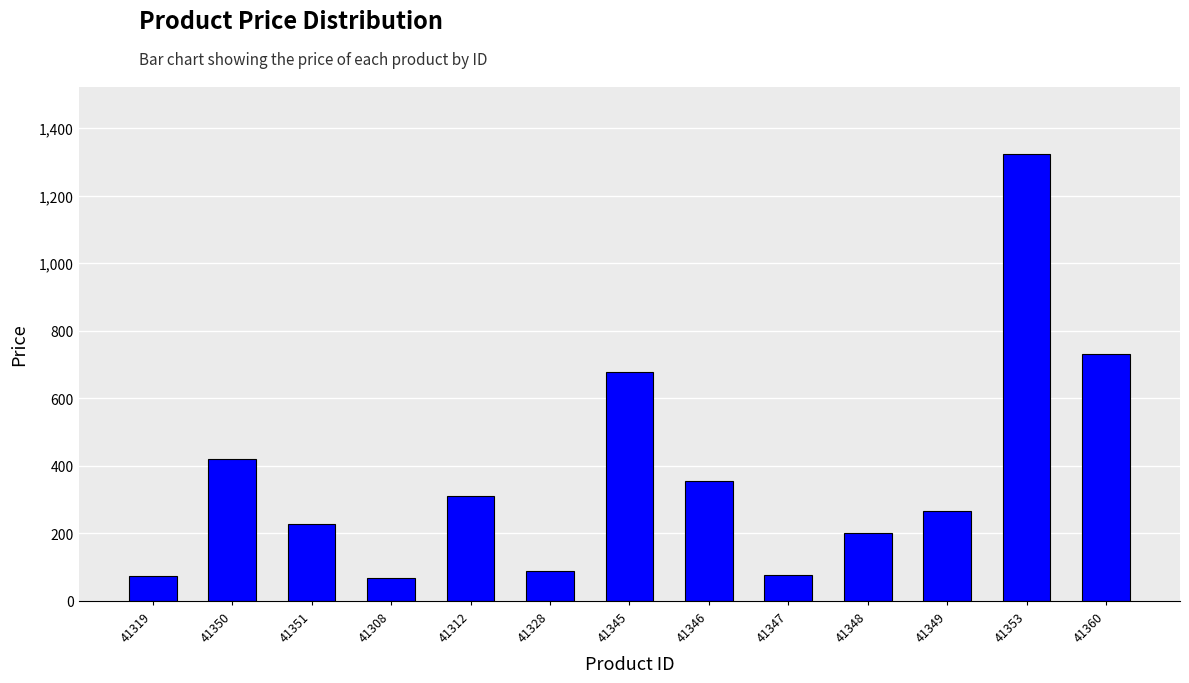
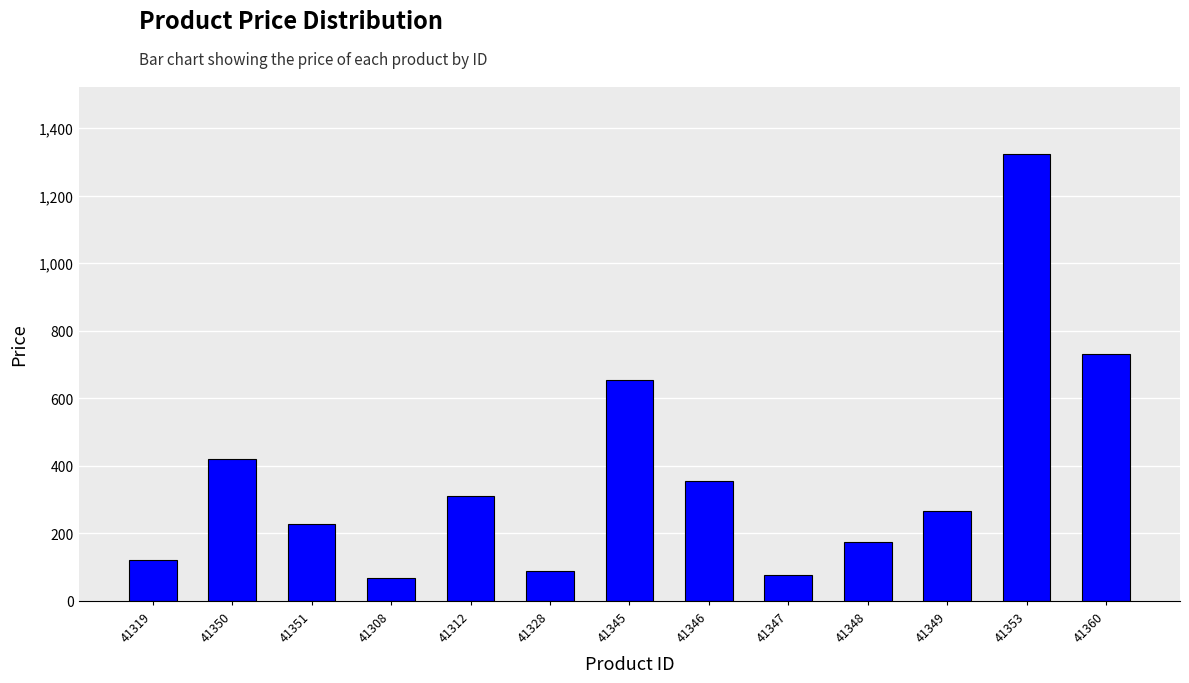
  {
-   "41319": "80",
+   "41319": "120",
    "41350": "420",
    "41351": "230",
    "41308": "70",
    "41312": "310",
    "41328": "90",
-   "41345": "680",
+   "41345": "650",
    "41346": "360",
    "41347": "80",
-   "41348": "200",
+   "41348": "170",
    "41349": "270",
    "41353": "1,320",
    "41360": "730"
  }
